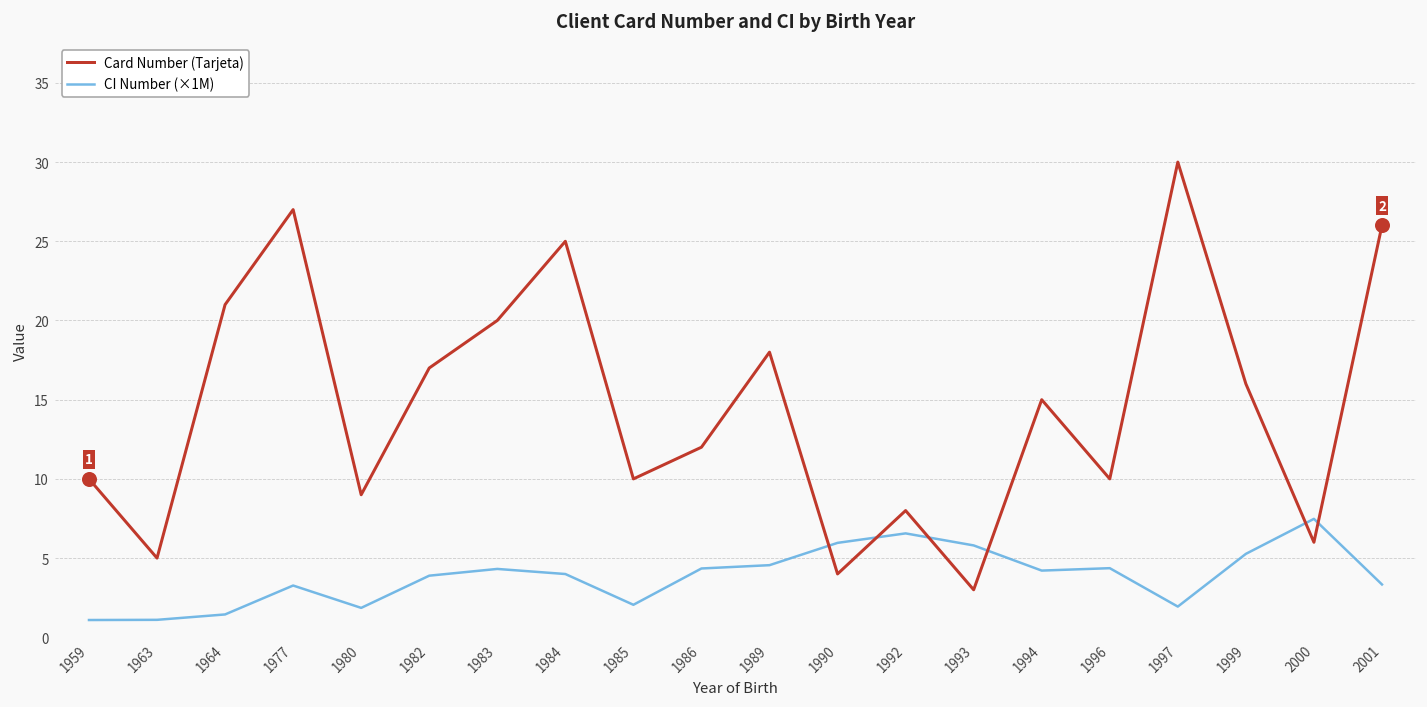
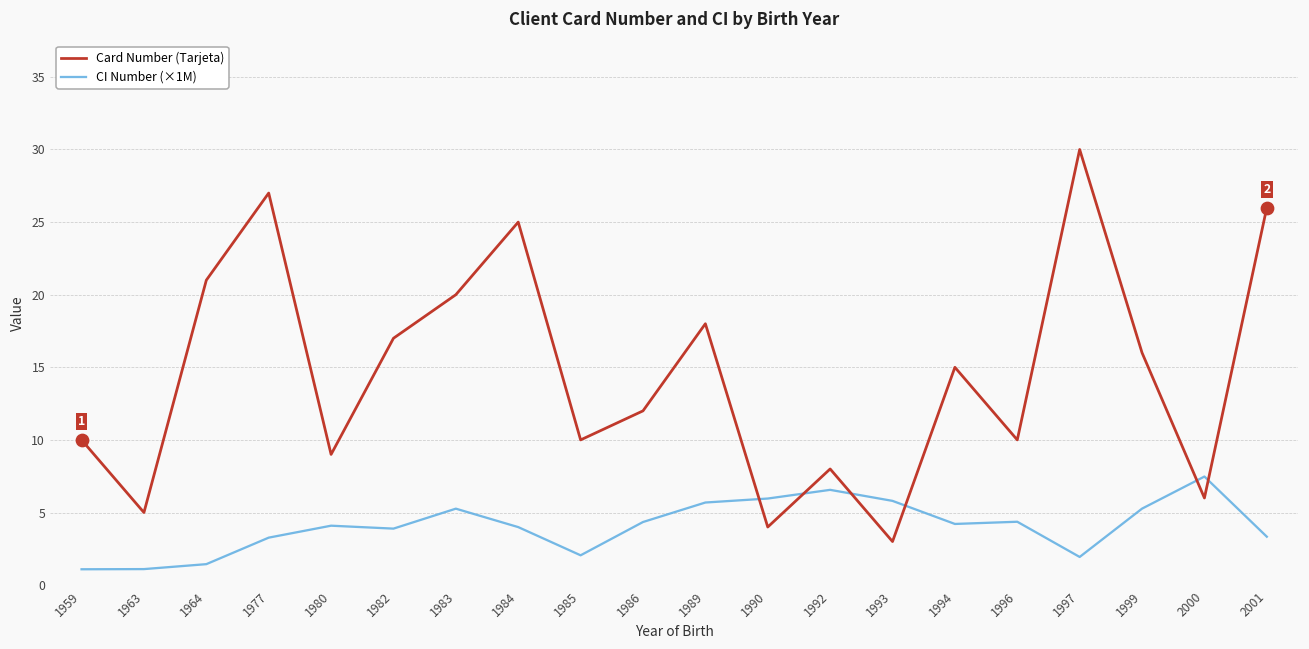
  {
    "CI Number (×1M)": {
      "1959": 1.1,
      "1963": 1.1,
      "1964": 1.4,
      "1977": 3.3,
-     "1980": 1.9,
+     "1980": 4.1,
      "1982": 3.9,
-     "1983": 4.3,
+     "1983": 5.3,
      "1984": 4.0,
      "1985": 2.1,
      "1986": 4.3,
-     "1989": 4.6,
+     "1989": 5.7,
      "1990": 6.0,
      "1992": 6.6,
      "1993": 5.8,
      "1994": 4.2,
      "1996": 4.4,
      "1997": 1.9,
      "1999": 5.3,
      "2000": 7.5,
      "2001": 3.3
    }
  }
